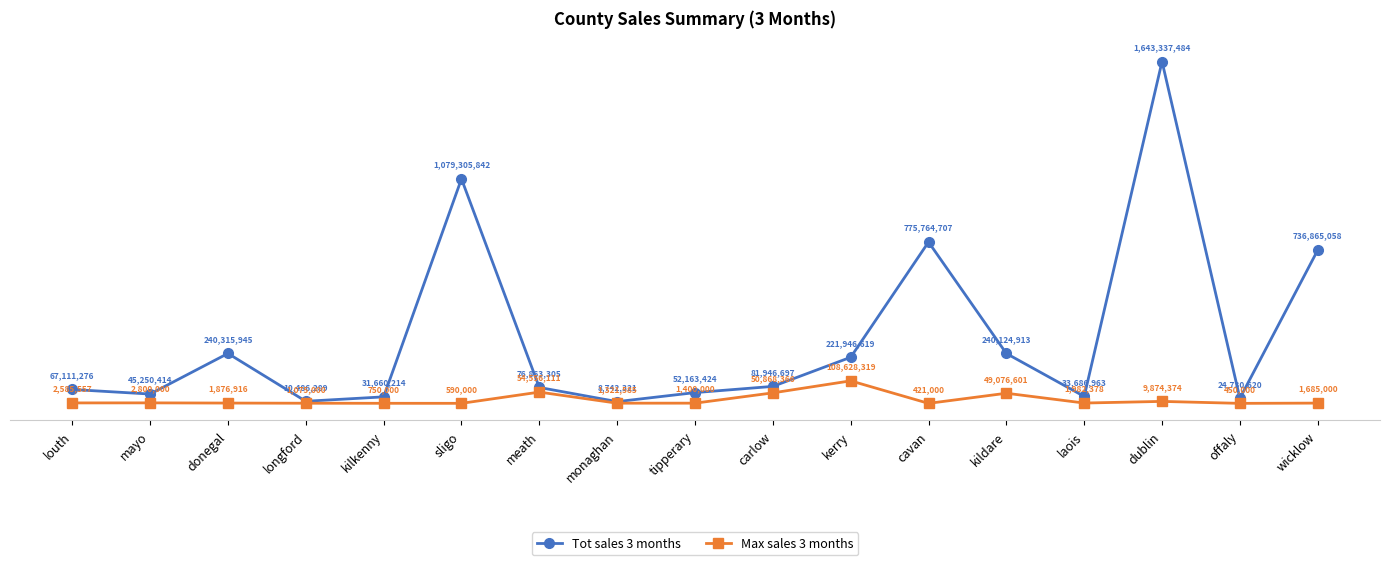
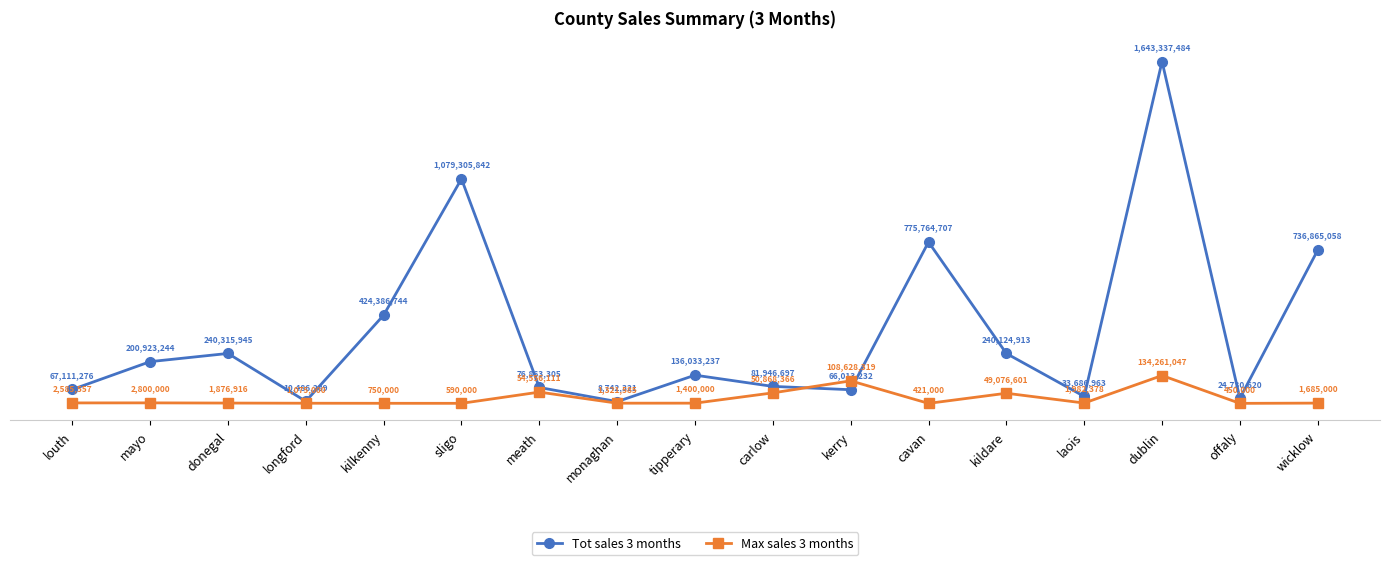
  {
    "Tot sales 3 months": {
      "louth": "67,111,276",
-     "mayo": "45,250,414",
+     "mayo": "200,923,244",
      "donegal": "240,315,945",
-     "kilkenny": "31,660,214",
+     "kilkenny": "424,386,744",
      "sligo": "1,079,305,842",
-     "tipperary": "52,163,424",
-     "kerry": "221,946,619",
+     "tipperary": "136,033,237",
+     "kerry": "66,013,232",
      "cavan": "775,764,707",
      "kildare": "240,124,913",
      "dublin": "1,643,337,484",
      "wicklow": "736,865,058"
    },
    "Max sales 3 months": {
      "mayo": "2,800,000",
      "donegal": "1,876,916",
      "kilkenny": "750,000",
      "sligo": "590,000",
      "tipperary": "1,400,000",
      "kerry": "108,628,319",
      "cavan": "421,000",
      "kildare": "49,076,601",
-     "dublin": "9,874,374",
+     "dublin": "134,261,047",
      "wicklow": "1,685,000"
    }
  }
